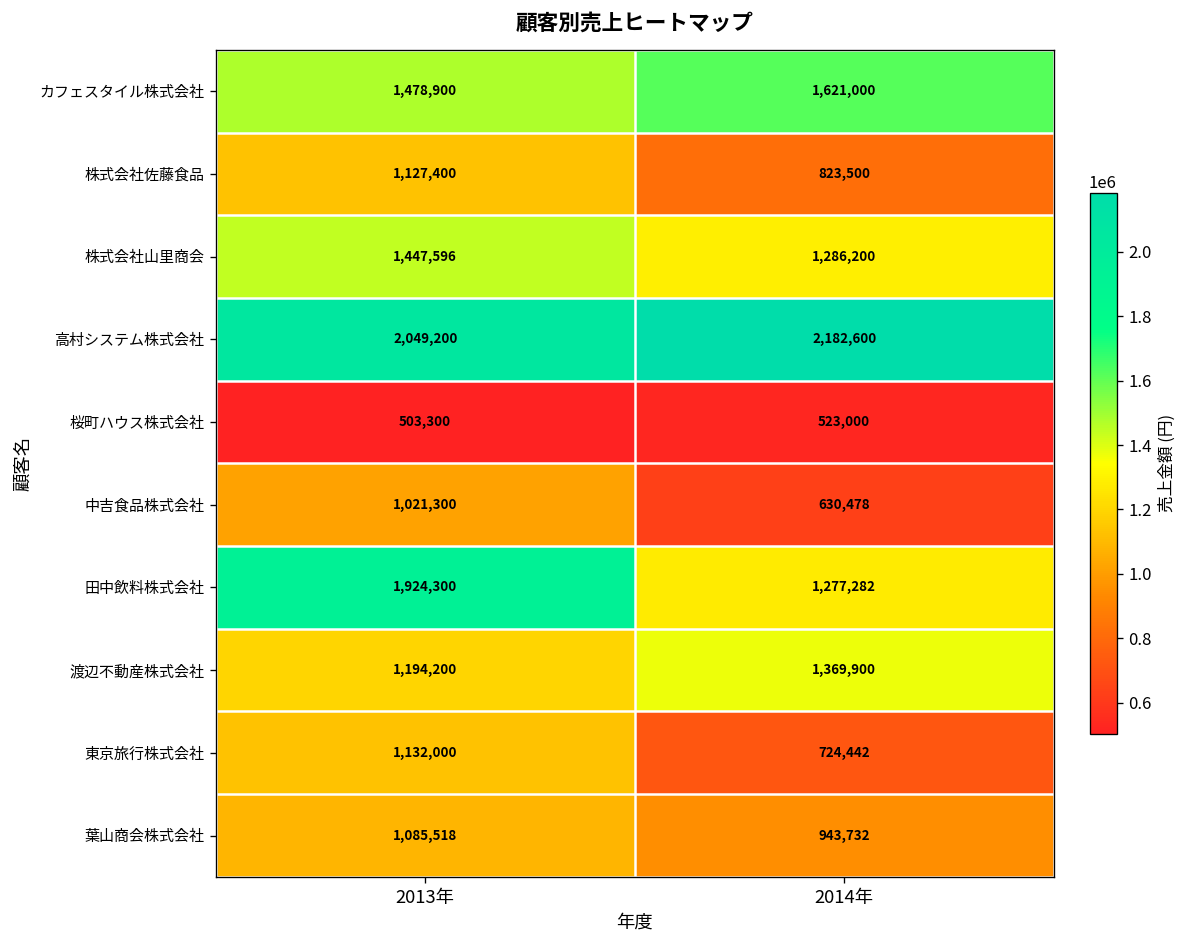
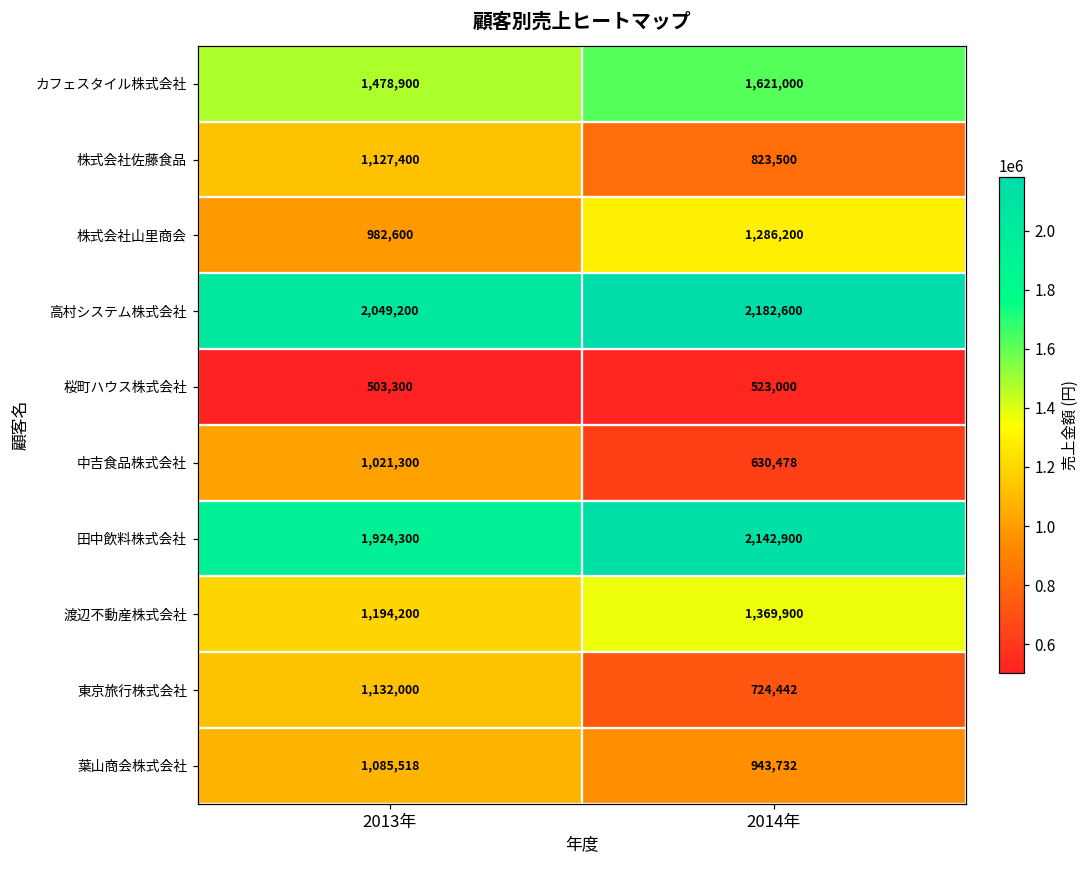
  {
    "カフェスタイル株式会社": {
      "2013年": "1,478,900",
      "2014年": "1,621,000"
    },
    "株式会社佐藤食品": {
      "2013年": "1,127,400",
      "2014年": "823,500"
    },
    "株式会社山里商会": {
-     "2013年": "1,447,596",
+     "2013年": "982,600",
      "2014年": "1,286,200"
    },
    "高村システム株式会社": {
      "2013年": "2,049,200",
      "2014年": "2,182,600"
    },
    "桜町ハウス株式会社": {
      "2013年": "503,300",
      "2014年": "523,000"
    },
    "中吉食品株式会社": {
      "2013年": "1,021,300",
      "2014年": "630,478"
    },
    "田中飲料株式会社": {
      "2013年": "1,924,300",
-     "2014年": "1,277,282"
+     "2014年": "2,142,900"
    },
    "渡辺不動産株式会社": {
      "2013年": "1,194,200",
      "2014年": "1,369,900"
    },
    "東京旅行株式会社": {
      "2013年": "1,132,000",
      "2014年": "724,442"
    },
    "葉山商会株式会社": {
      "2013年": "1,085,518",
      "2014年": "943,732"
    }
  }
